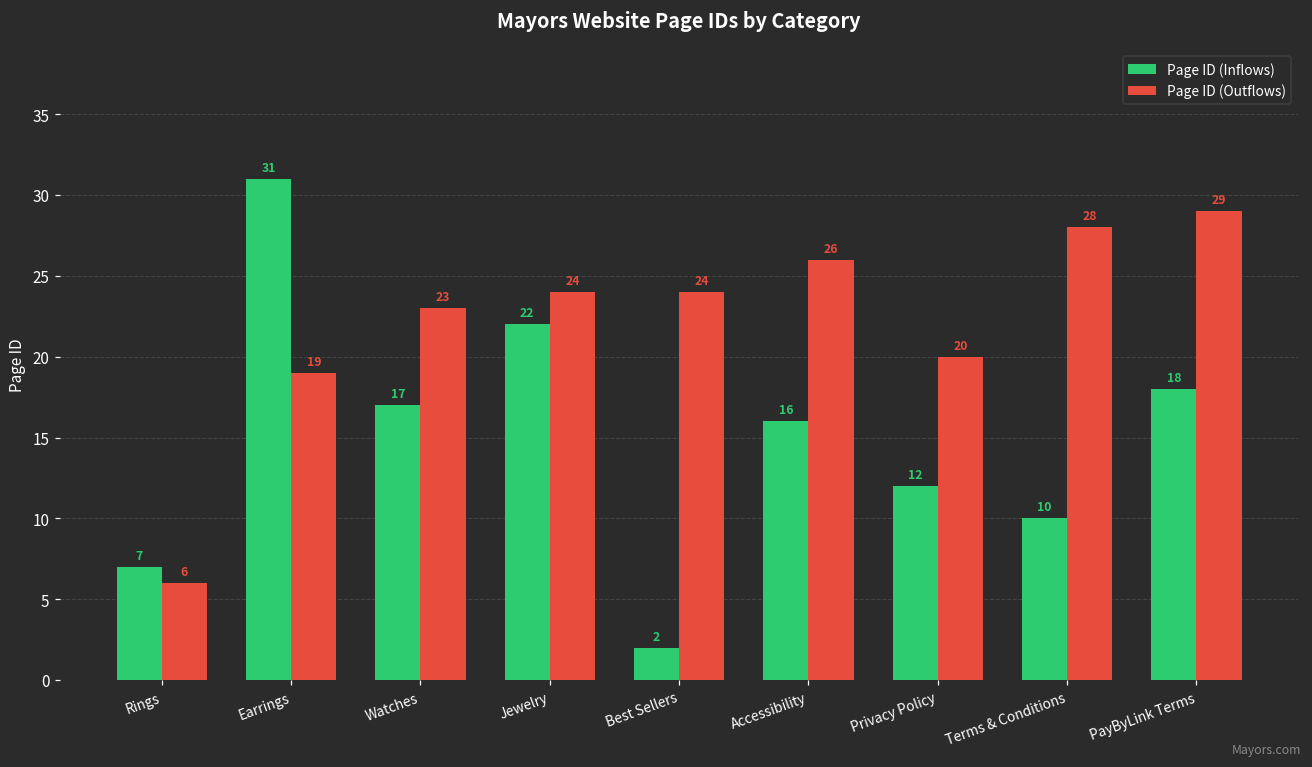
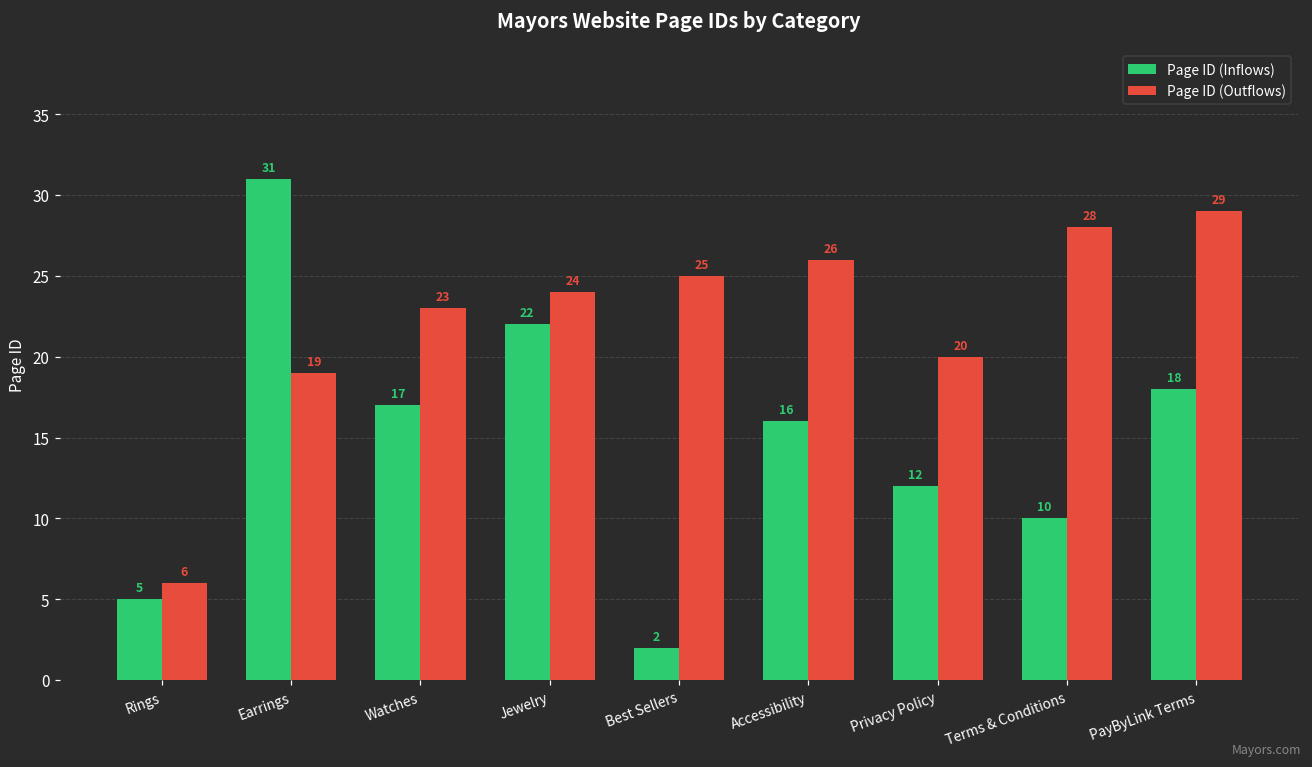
  {
    "Page ID (Inflows)": {
-     "Rings": 7,
+     "Rings": 5,
      "Earrings": 31,
      "Watches": 17,
      "Jewelry": 22,
      "Best Sellers": 2,
      "Accessibility": 16,
      "Privacy Policy": 12,
      "Terms & Conditions": 10,
      "PayByLink Terms": 18
    },
    "Page ID (Outflows)": {
      "Rings": 6,
      "Earrings": 19,
      "Watches": 23,
      "Jewelry": 24,
-     "Best Sellers": 24,
+     "Best Sellers": 25,
      "Accessibility": 26,
      "Privacy Policy": 20,
      "Terms & Conditions": 28,
      "PayByLink Terms": 29
    }
  }
